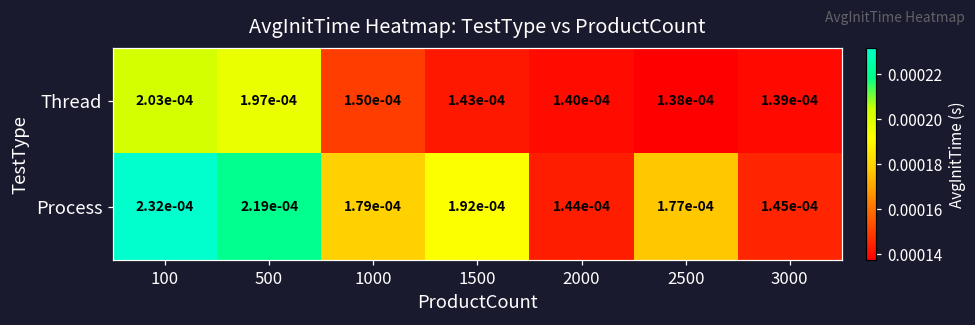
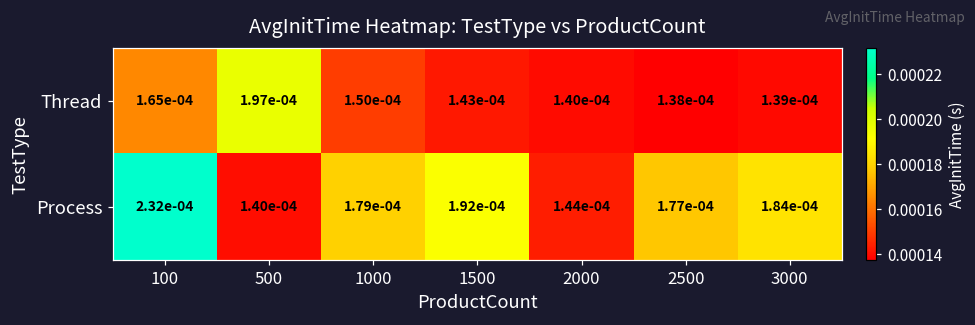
  {
    "Thread": {
-     "100": "2.03e-04",
+     "100": "1.65e-04",
      "500": "1.97e-04",
      "1000": "1.50e-04",
      "1500": "1.43e-04",
      "2000": "1.40e-04",
      "2500": "1.38e-04",
      "3000": "1.39e-04"
    },
    "Process": {
      "100": "2.32e-04",
-     "500": "2.19e-04",
+     "500": "1.40e-04",
      "1000": "1.79e-04",
      "1500": "1.92e-04",
      "2000": "1.44e-04",
      "2500": "1.77e-04",
-     "3000": "1.45e-04"
+     "3000": "1.84e-04"
    }
  }
